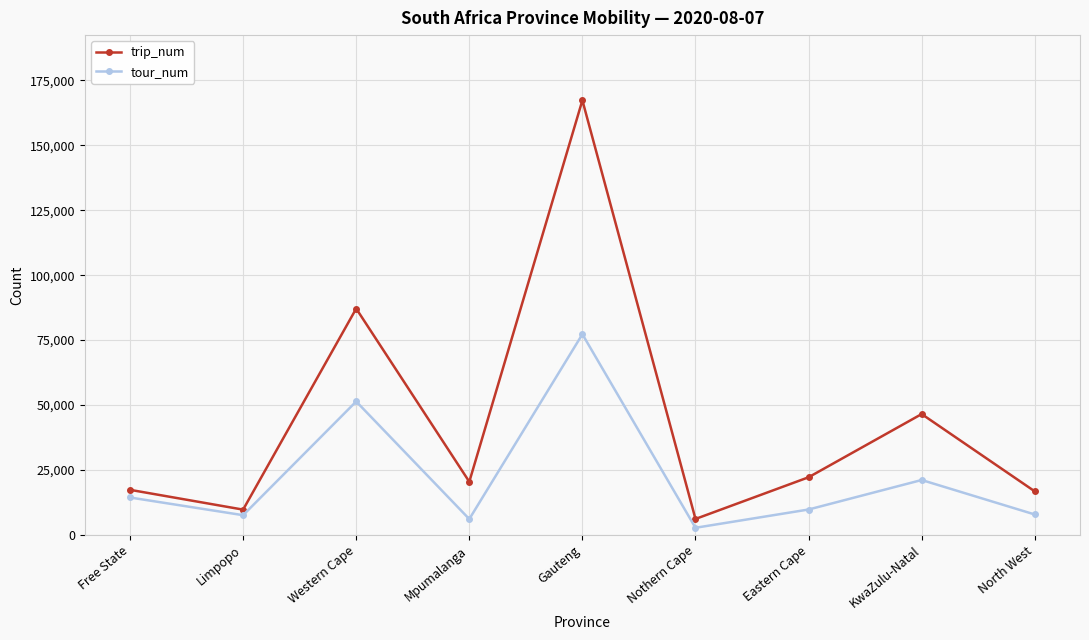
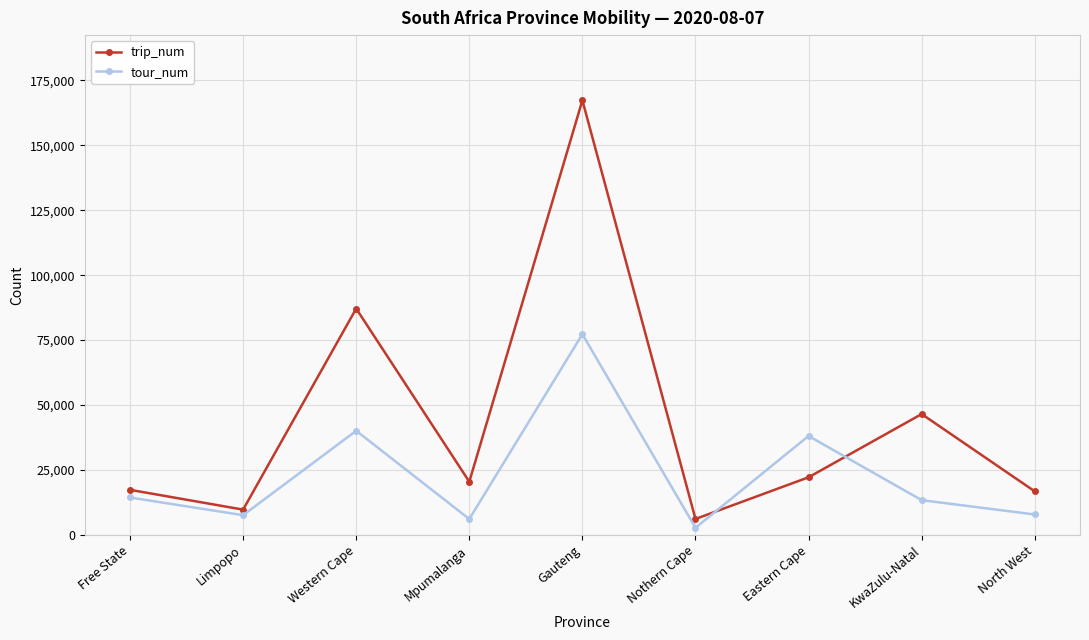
  {
    "trip_num": {
      "Free State": "17,000",
      "Limpopo": "10,000",
      "Western Cape": "87,000",
      "Mpumalanga": "20,000",
      "Gauteng": "167,000",
      "Nothern Cape": "6,000",
      "Eastern Cape": "22,000",
      "KwaZulu-Natal": "47,000",
      "North West": "17,000"
    },
    "tour_num": {
      "Free State": "14,000",
      "Limpopo": "8,000",
-     "Western Cape": "51,000",
+     "Western Cape": "40,000",
      "Mpumalanga": "6,000",
      "Gauteng": "77,000",
      "Nothern Cape": "3,000",
-     "Eastern Cape": "10,000",
-     "KwaZulu-Natal": "21,000",
+     "Eastern Cape": "38,000",
+     "KwaZulu-Natal": "13,000",
      "North West": "8,000"
    }
  }
